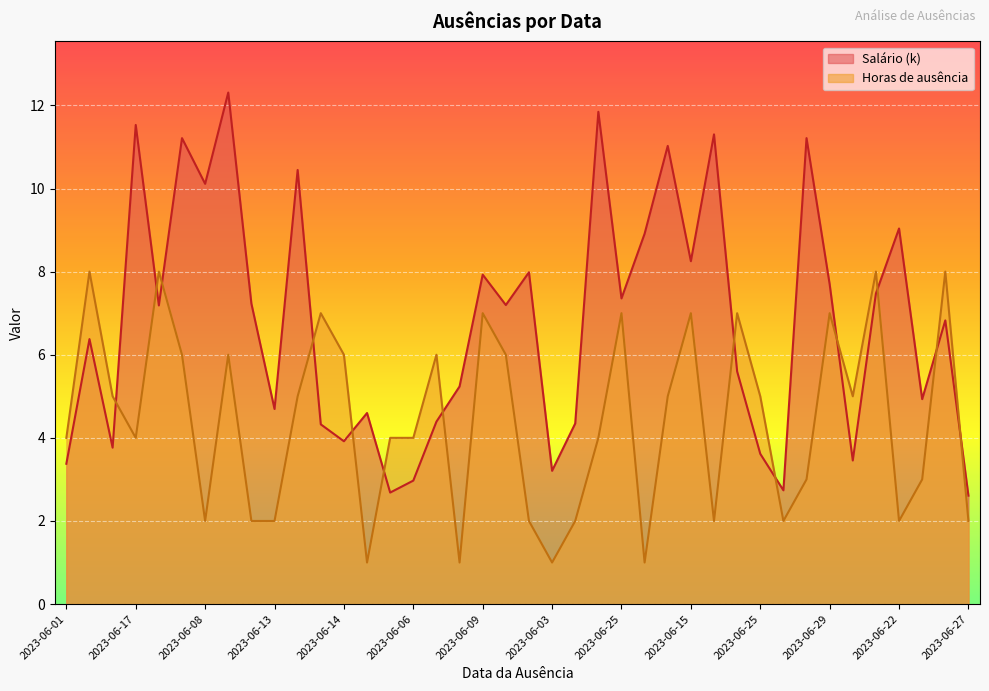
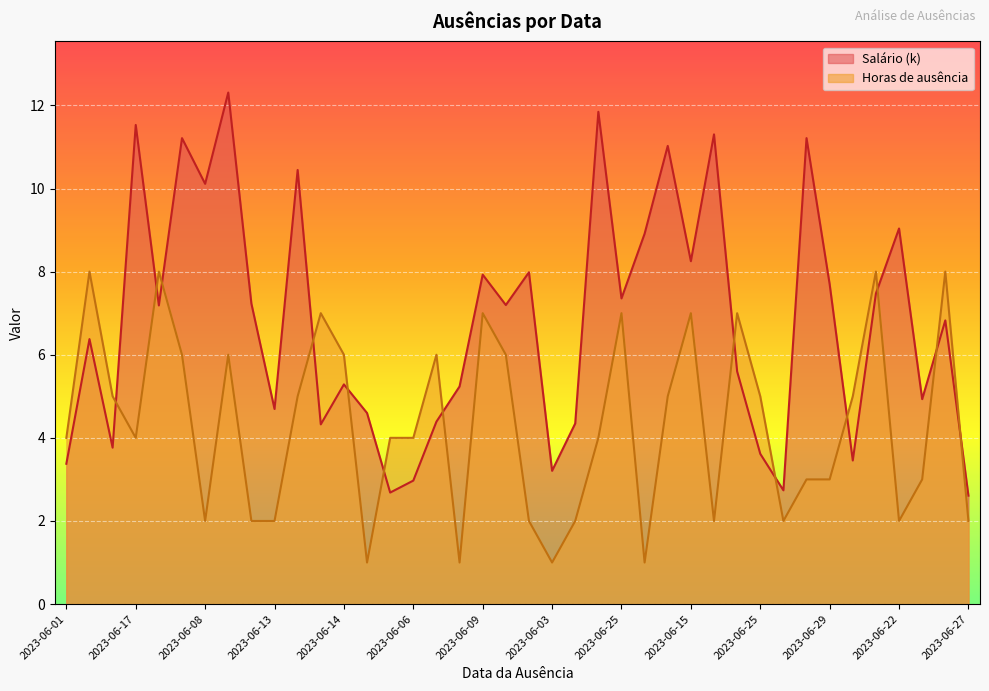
  {
    "Salário (k)": {
      "2023-06-01": 3.4,
      "2023-06-08": 10.1,
      "2023-06-13": 4.7,
-     "2023-06-14": 3.9,
+     "2023-06-14": 5.3,
      "2023-06-29": 7.7,
      "2023-06-22": 9.0
    },
    "Horas de ausência": {
      "2023-06-01": 4,
      "2023-06-08": 2,
      "2023-06-13": 2,
      "2023-06-14": 6,
-     "2023-06-29": 7,
+     "2023-06-29": 3,
      "2023-06-22": 2
    }
  }
